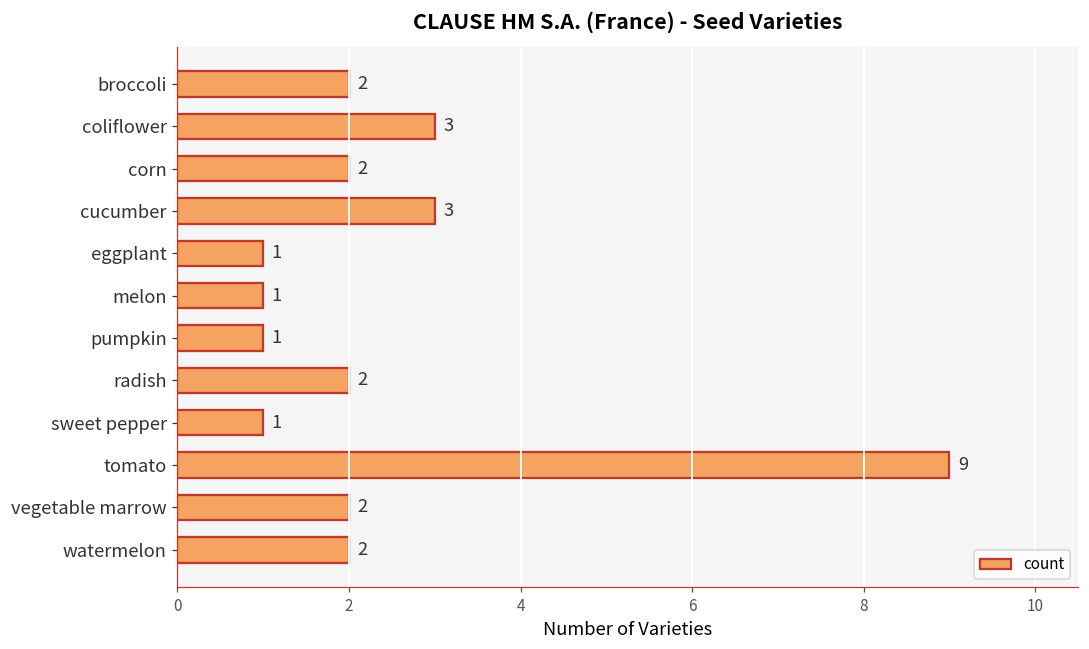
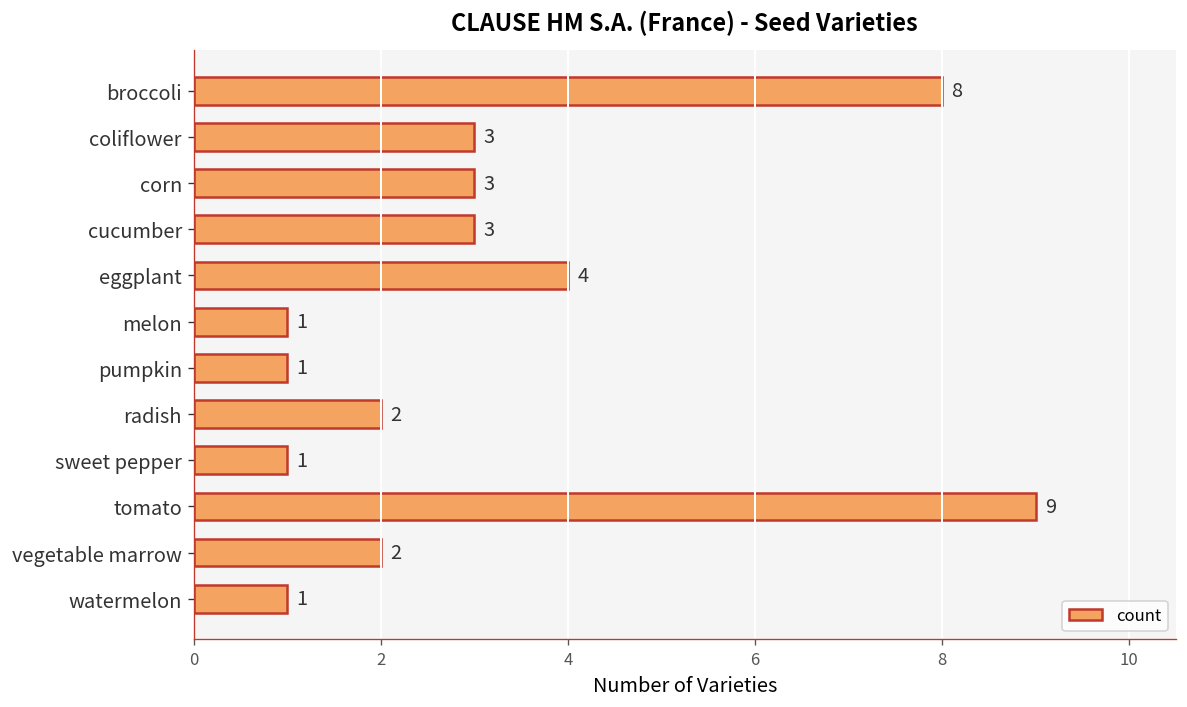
  {
-   "broccoli": 2,
+   "broccoli": 8,
    "coliflower": 3,
-   "corn": 2,
+   "corn": 3,
    "cucumber": 3,
-   "eggplant": 1,
+   "eggplant": 4,
    "melon": 1,
    "pumpkin": 1,
    "radish": 2,
    "sweet pepper": 1,
    "tomato": 9,
    "vegetable marrow": 2,
-   "watermelon": 2
+   "watermelon": 1
  }
